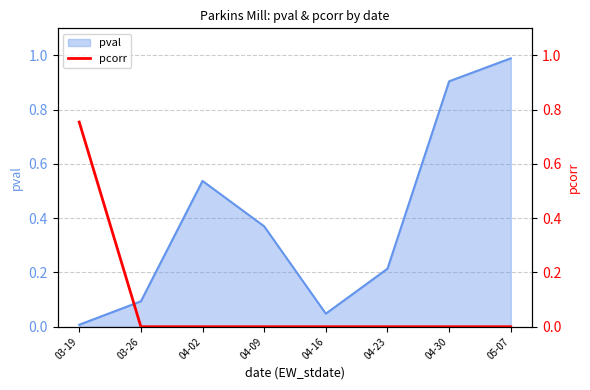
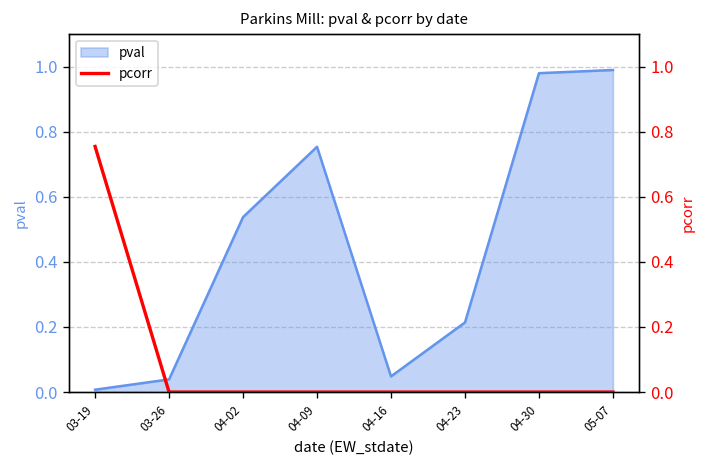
  {
    "pval": {
      "03-19": 0.01,
-     "03-26": 0.09,
+     "03-26": 0.04,
      "04-02": 0.54,
-     "04-09": 0.37,
+     "04-09": 0.75,
      "04-16": 0.05,
      "04-23": 0.21,
-     "04-30": 0.90,
+     "04-30": 0.98,
      "05-07": 0.99
    },
    "pcorr": {
      "03-19": 0.75,
      "03-26": 0.00,
      "04-02": 0.00,
      "04-09": 0.00,
      "04-16": 0.00,
      "04-23": 0.00,
      "04-30": 0.00,
      "05-07": 0.00
    }
  }
